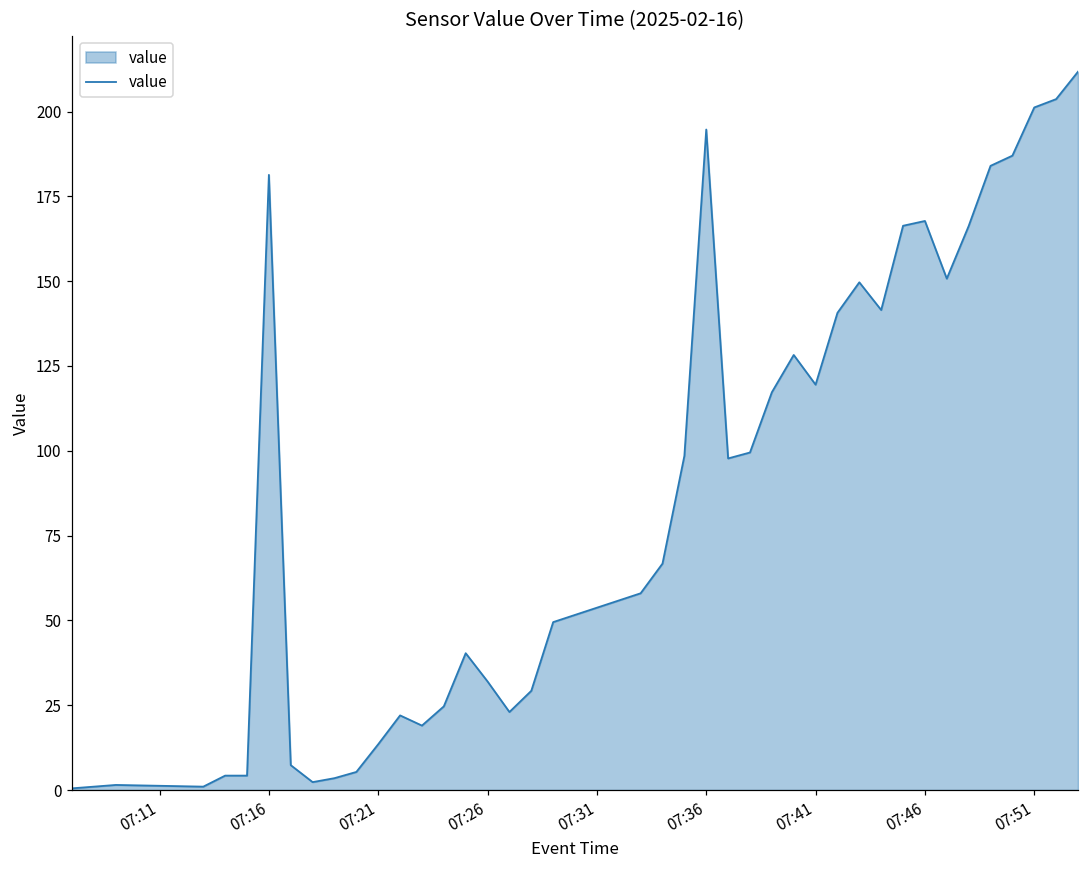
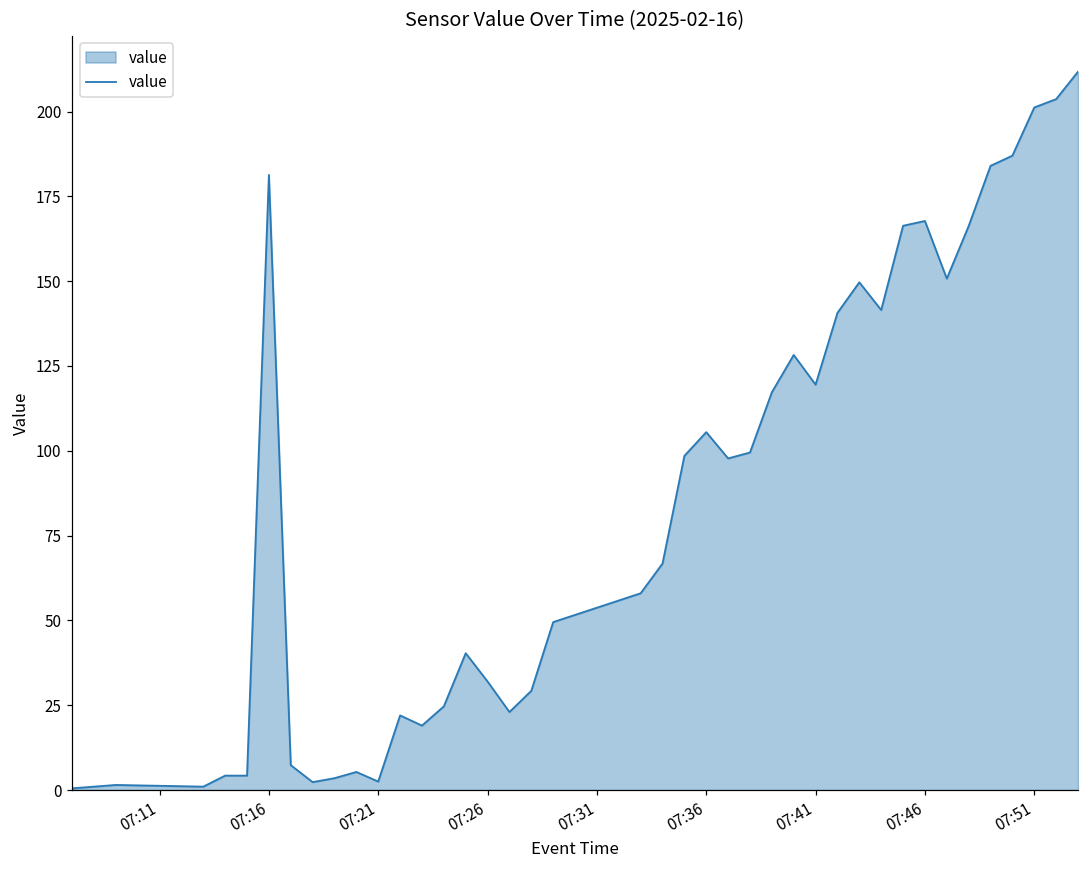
  {
    "07:16": 181,
-   "07:21": 14,
+   "07:21": 3,
    "07:26": 32,
-   "07:36": 195,
+   "07:36": 106,
    "07:41": 120,
    "07:46": 168,
    "07:51": 201
  }
